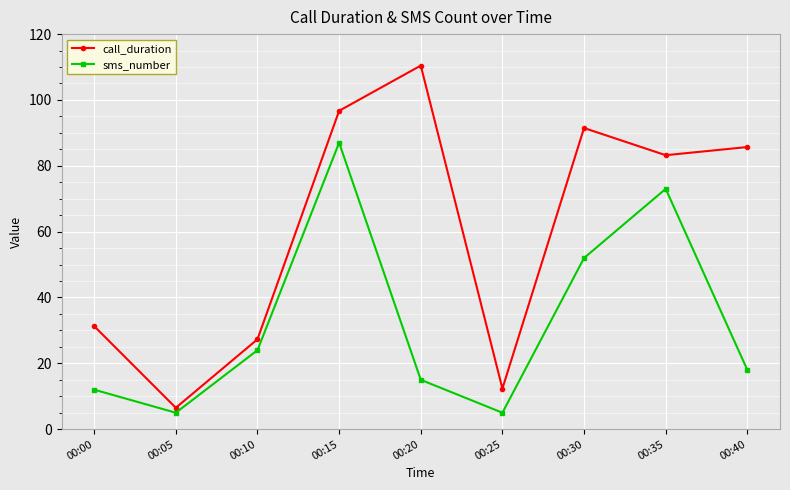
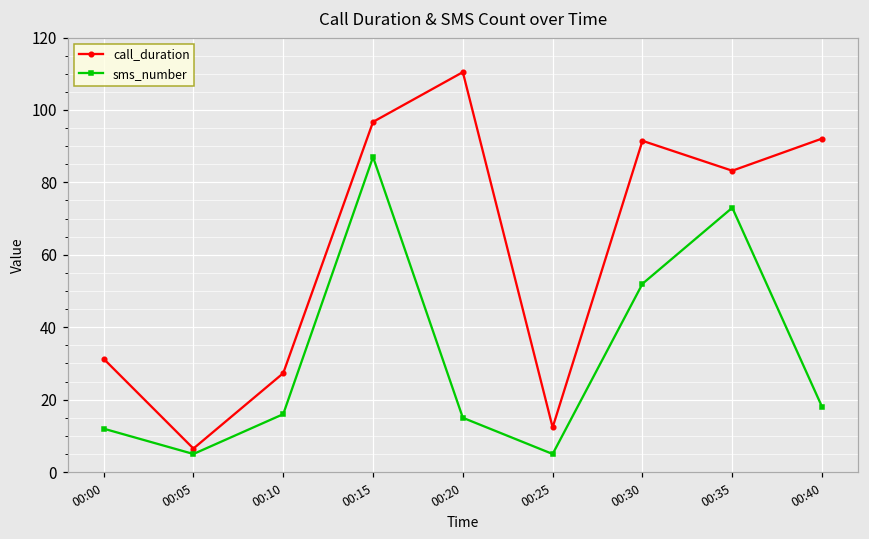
  {
    "call_duration": {
      "00:00": 31,
      "00:05": 7,
      "00:10": 27,
      "00:15": 97,
      "00:20": 110,
      "00:25": 12,
      "00:30": 91,
      "00:35": 83,
-     "00:40": 86
+     "00:40": 92
    },
    "sms_number": {
      "00:00": 12,
      "00:05": 5,
-     "00:10": 24,
+     "00:10": 16,
      "00:15": 87,
      "00:20": 15,
      "00:25": 5,
      "00:30": 52,
      "00:35": 73,
      "00:40": 18
    }
  }
